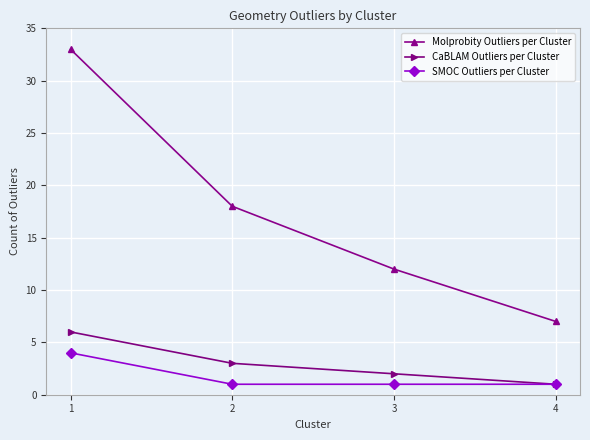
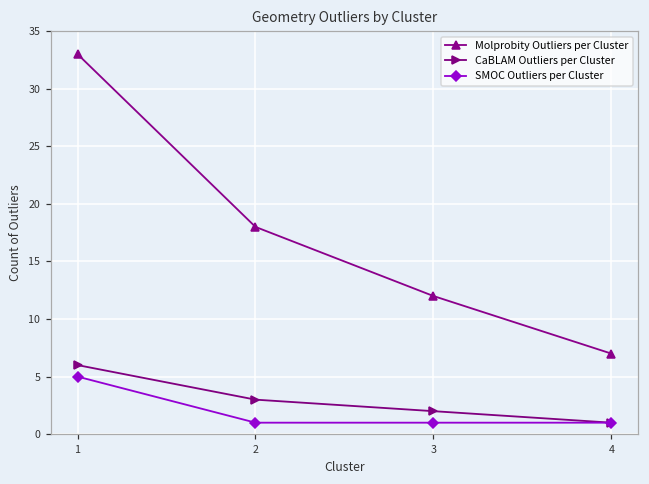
  {
    "SMOC Outliers per Cluster": {
-     "1": 4,
+     "1": 5,
      "2": 1,
      "3": 1
    }
  }
